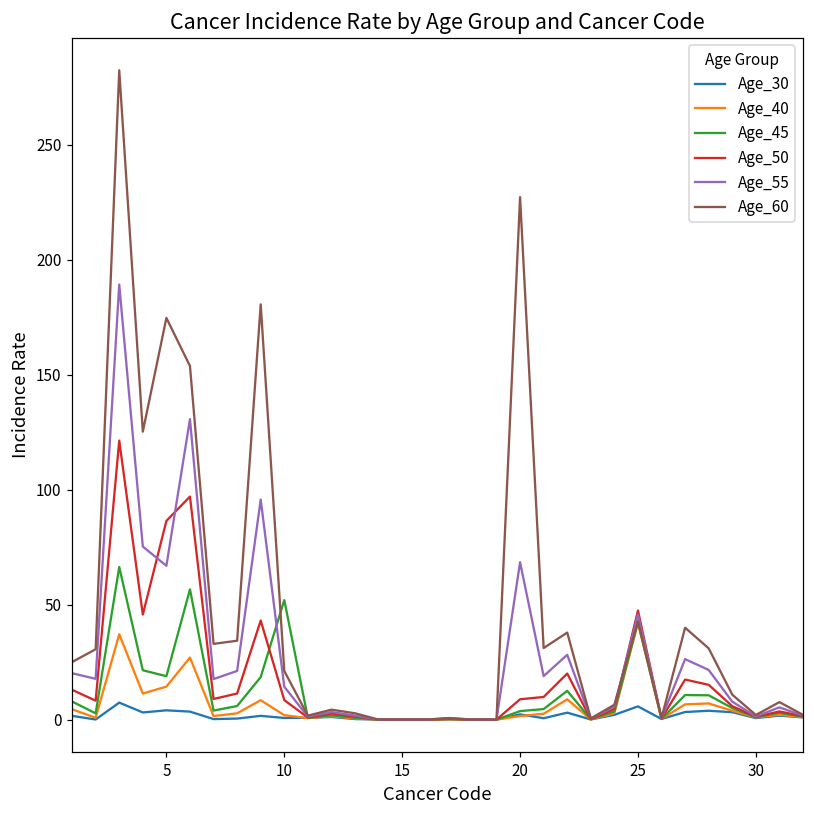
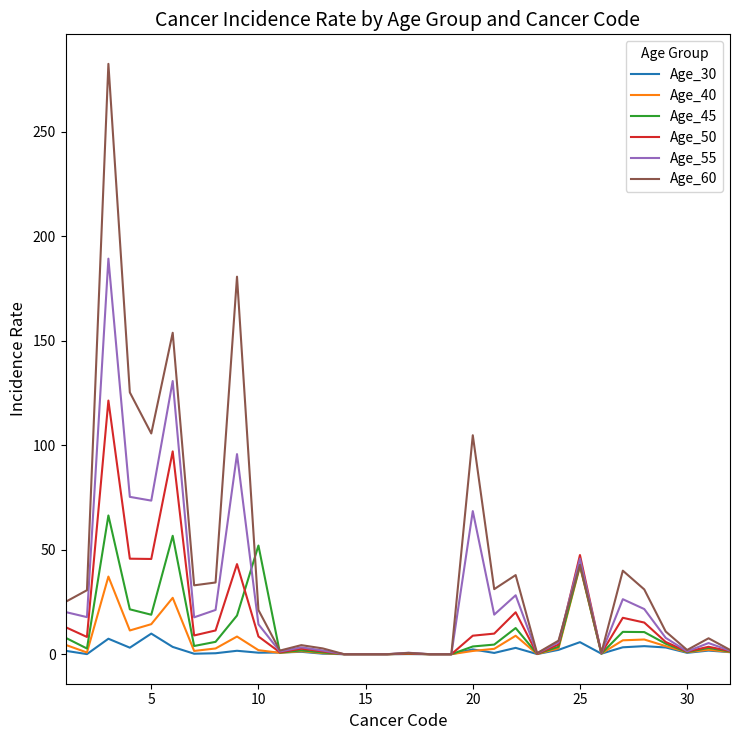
  {
    "Age_30": {
-     "5": 4,
+     "5": 10,
      "25": 6
    },
    "Age_40": {
      "5": 14
    },
    "Age_45": {
      "5": 19,
      "10": 52,
      "20": 4
    },
    "Age_50": {
-     "5": 86,
+     "5": 46,
      "10": 8,
      "20": 9,
      "25": 47
    },
    "Age_55": {
-     "5": 67,
+     "5": 73,
      "10": 14,
      "20": 68,
      "25": 46
    },
    "Age_60": {
-     "5": 175,
+     "5": 106,
      "10": 21,
-     "20": 227
+     "20": 105
    }
  }
